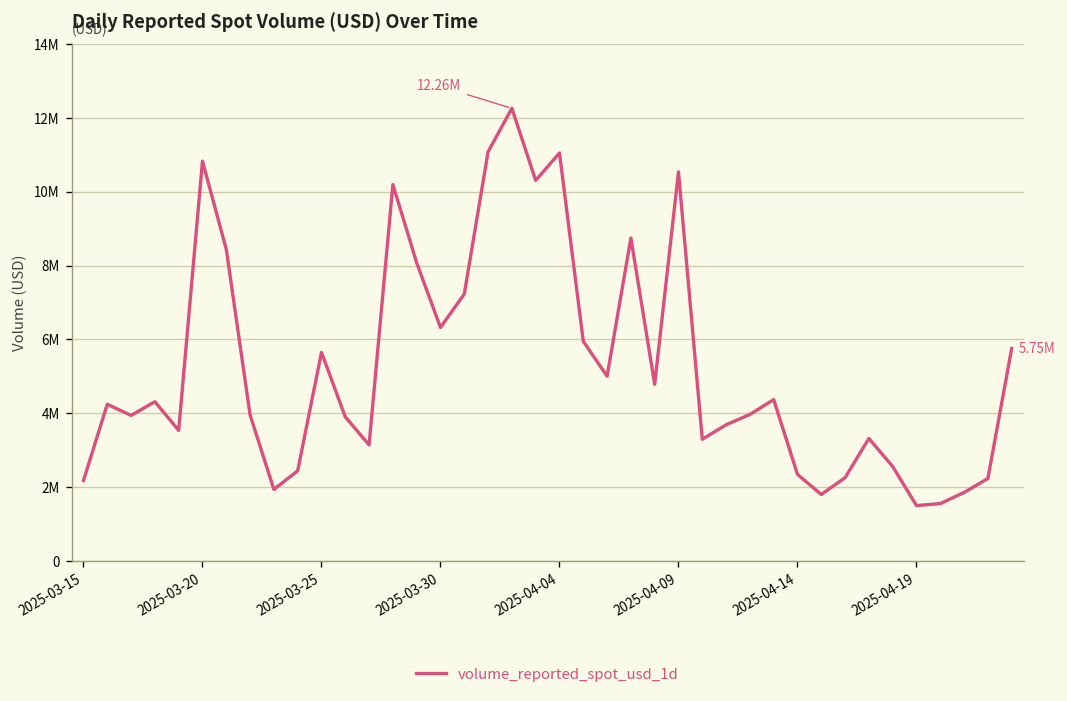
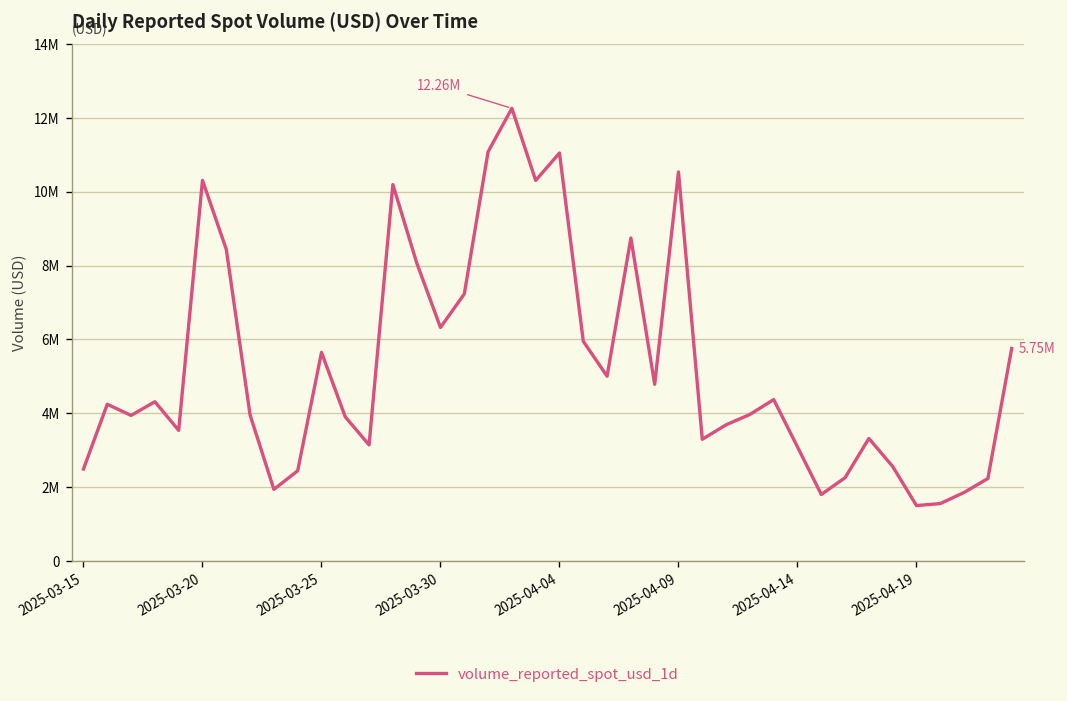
  {
-   "2025-03-15": 2200000,
-   "2025-03-20": 10800000,
+   "2025-03-15": 2500000,
+   "2025-03-20": 10300000,
    "2025-03-25": 5600000,
    "2025-03-30": 6300000,
    "2025-04-04": 11000000,
    "2025-04-09": 10500000,
-   "2025-04-14": 2300000,
+   "2025-04-14": 3100000,
    "2025-04-19": 1500000
  }
